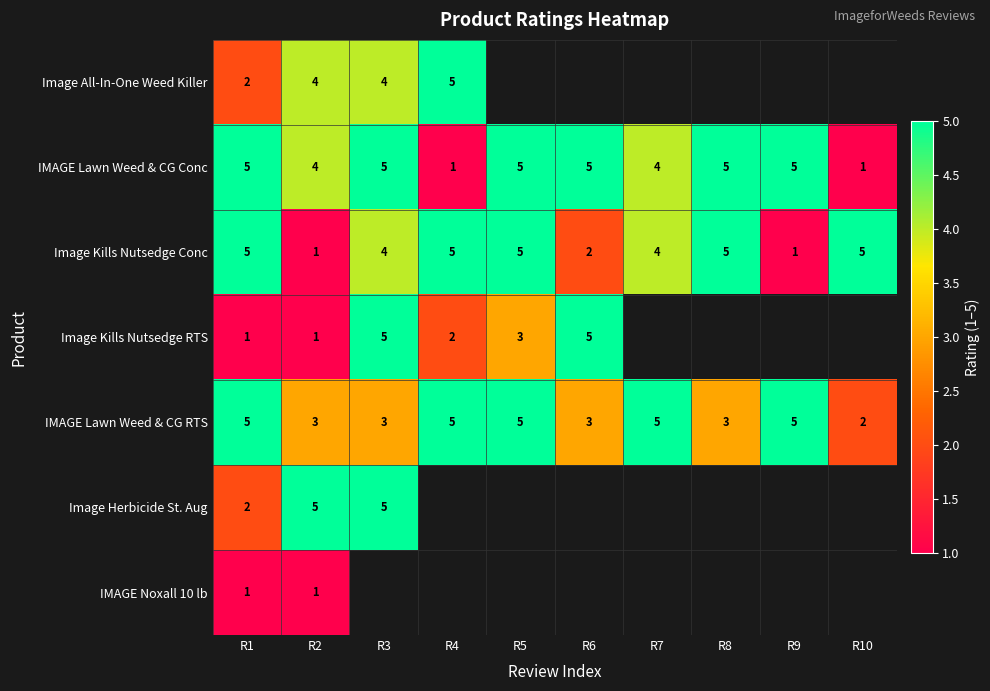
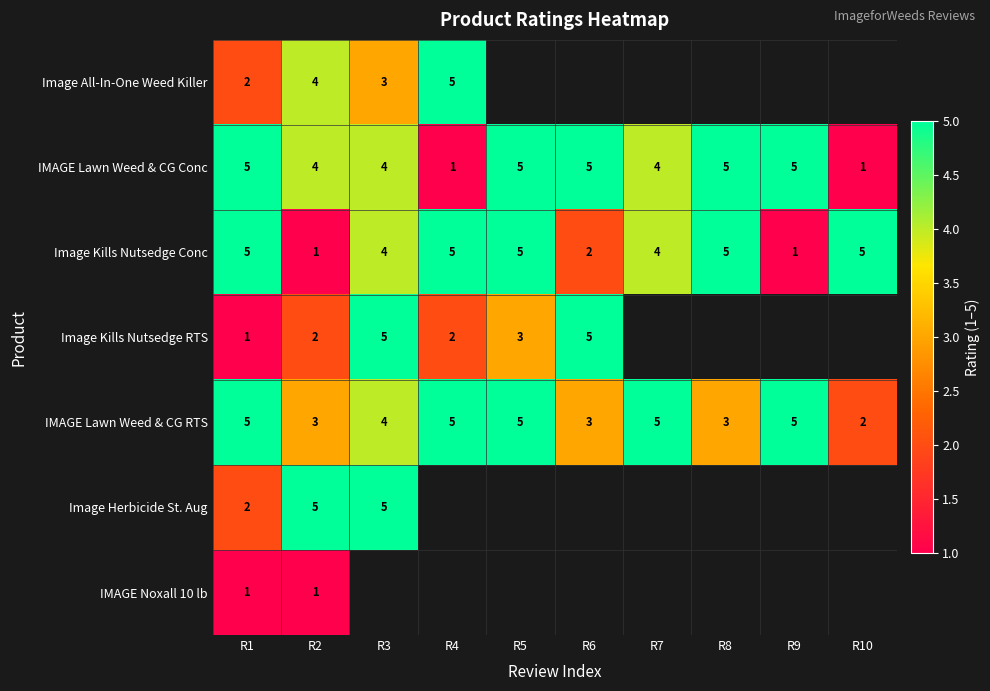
  {
    "Image All-In-One Weed Killer": {
      "R1": 2,
      "R2": 4,
-     "R3": 4,
+     "R3": 3,
      "R4": 5
    },
    "IMAGE Lawn Weed & CG Conc": {
      "R1": 5,
      "R2": 4,
-     "R3": 5,
+     "R3": 4,
      "R4": 1,
      "R5": 5,
      "R6": 5,
      "R7": 4,
      "R8": 5,
      "R9": 5,
      "R10": 1
    },
    "Image Kills Nutsedge Conc": {
      "R1": 5,
      "R2": 1,
      "R3": 4,
      "R4": 5,
      "R5": 5,
      "R6": 2,
      "R7": 4,
      "R8": 5,
      "R9": 1,
      "R10": 5
    },
    "Image Kills Nutsedge RTS": {
      "R1": 1,
-     "R2": 1,
+     "R2": 2,
      "R3": 5,
      "R4": 2,
      "R5": 3,
      "R6": 5
    },
    "IMAGE Lawn Weed & CG RTS": {
      "R1": 5,
      "R2": 3,
-     "R3": 3,
+     "R3": 4,
      "R4": 5,
      "R5": 5,
      "R6": 3,
      "R7": 5,
      "R8": 3,
      "R9": 5,
      "R10": 2
    },
    "Image Herbicide St. Aug": {
      "R1": 2,
      "R2": 5,
      "R3": 5
    },
    "IMAGE Noxall 10 lb": {
      "R1": 1,
      "R2": 1
    }
  }
